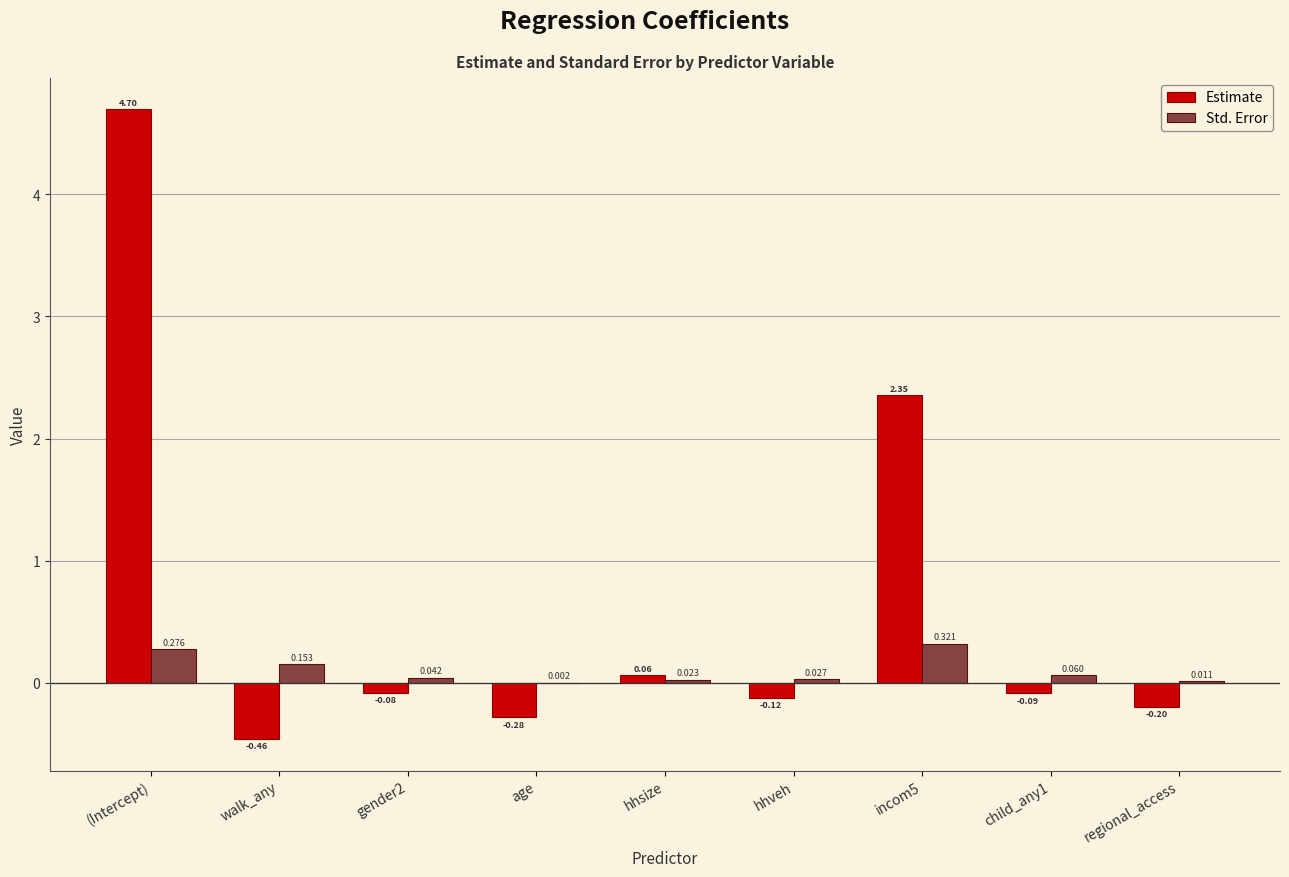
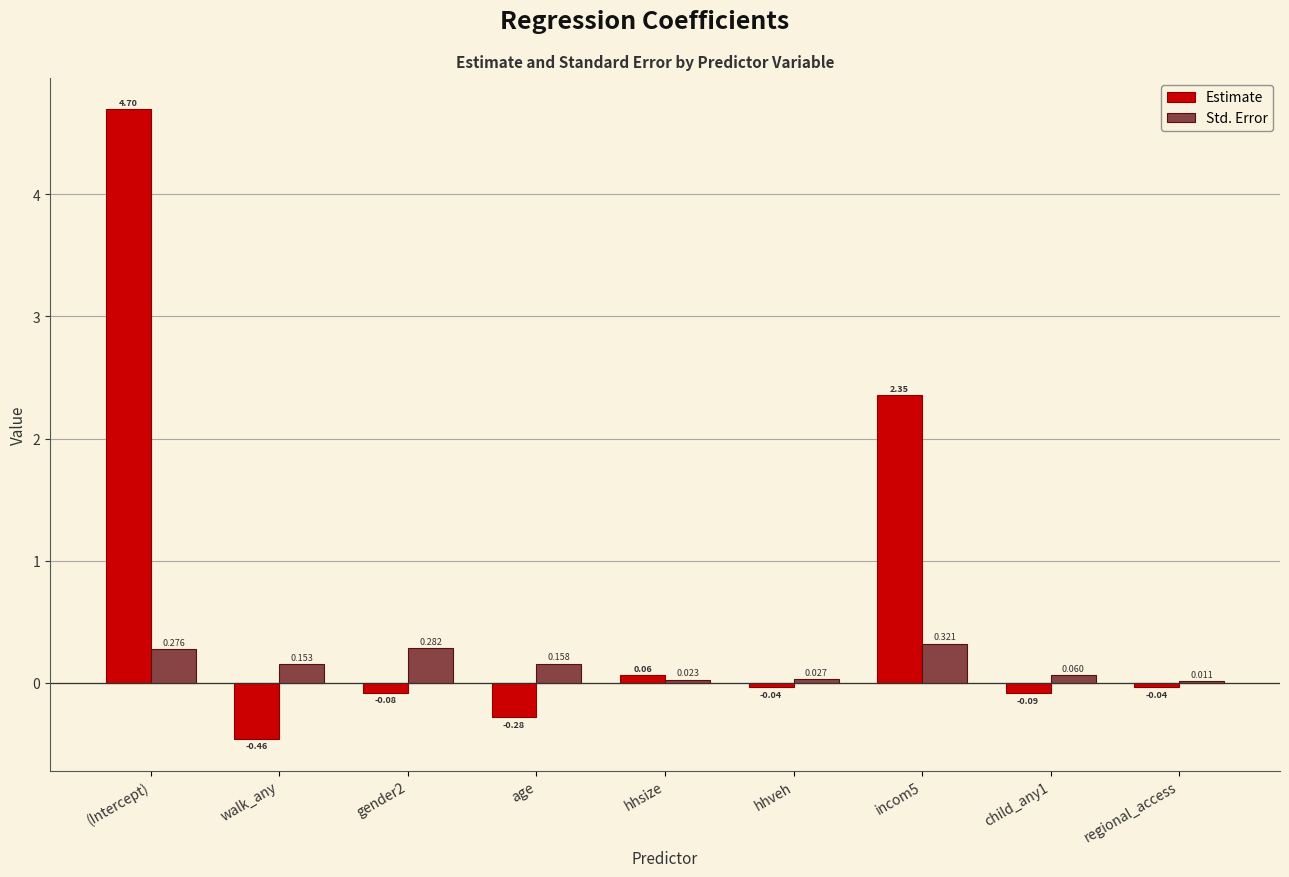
  {
    "Estimate": {
      "(Intercept)": 4.70,
      "walk_any": -0.46,
      "gender2": -0.08,
      "age": -0.28,
      "hhsize": 0.06,
-     "hhveh": -0.12,
+     "hhveh": -0.04,
      "incom5": 2.35,
      "child_any1": -0.09,
-     "regional_access": -0.20
+     "regional_access": -0.04
    },
    "Std. Error": {
      "(Intercept)": 0.276,
      "walk_any": 0.153,
-     "gender2": 0.042,
-     "age": 0.002,
+     "gender2": 0.282,
+     "age": 0.158,
      "hhsize": 0.023,
      "hhveh": 0.027,
      "incom5": 0.321,
      "child_any1": 0.060,
      "regional_access": 0.011
    }
  }
